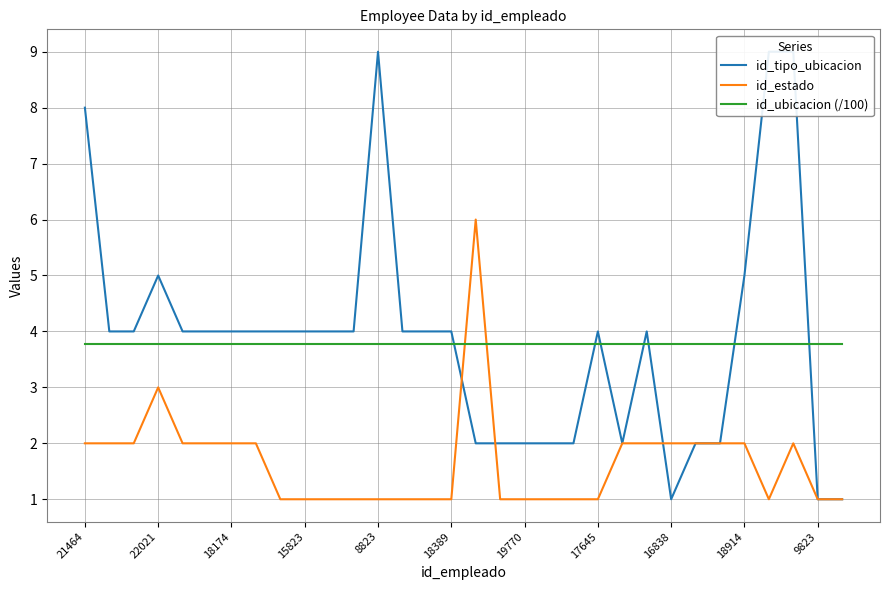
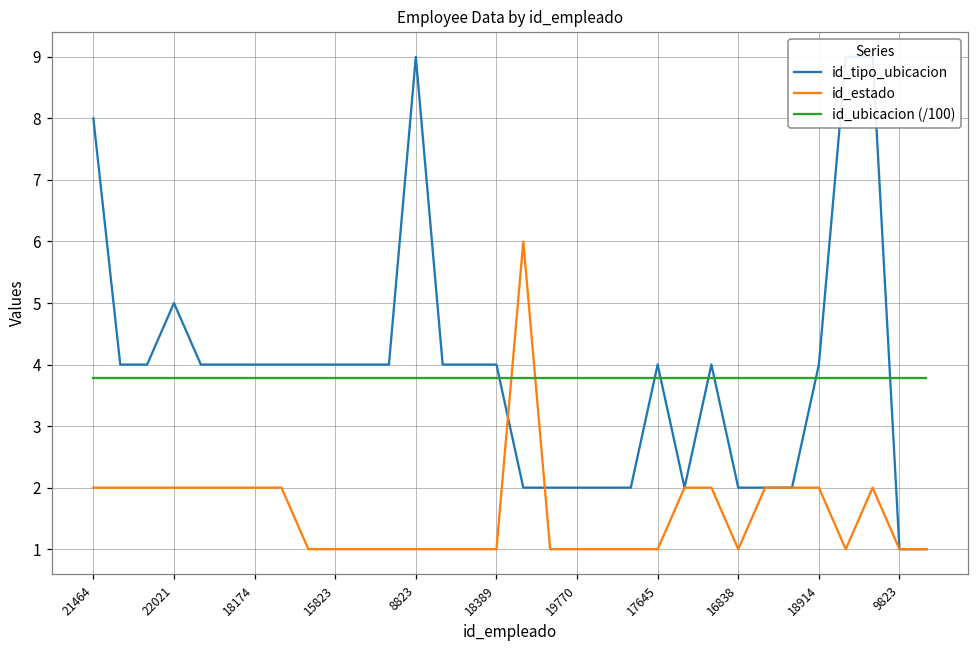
  {
    "id_tipo_ubicacion": {
      "21464": 8,
      "22021": 5,
      "18174": 4,
      "15823": 4,
      "8823": 9,
      "18389": 4,
      "19770": 2,
      "17645": 4,
-     "16838": 1,
-     "18914": 5
+     "16838": 2,
+     "18914": 4
    },
    "id_estado": {
      "21464": 2,
-     "22021": 3,
+     "22021": 2,
      "18174": 2,
      "15823": 1,
      "8823": 1,
      "18389": 1,
      "19770": 1,
      "17645": 1,
-     "16838": 2,
+     "16838": 1,
      "18914": 2
    },
    "id_ubicacion (/100)": {
      "21464": 3.8,
      "22021": 3.8,
      "18174": 3.8,
      "15823": 3.8,
      "8823": 3.8,
      "18389": 3.8,
      "19770": 3.8,
      "17645": 3.8,
      "16838": 3.8,
      "18914": 3.8,
      "9823": 3.8
    }
  }
